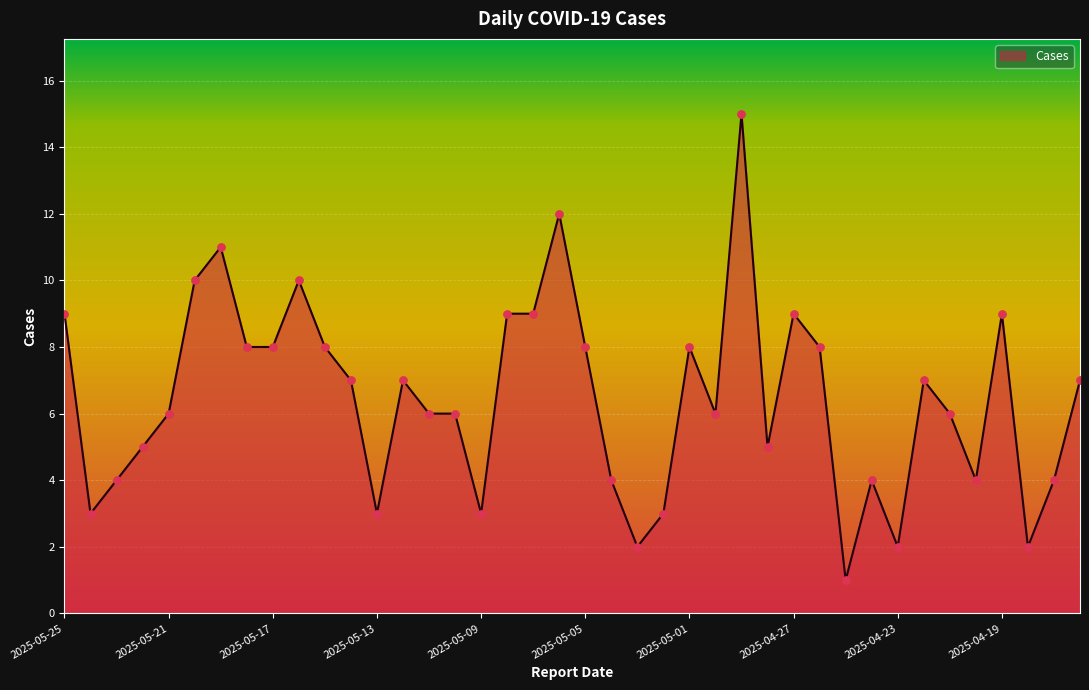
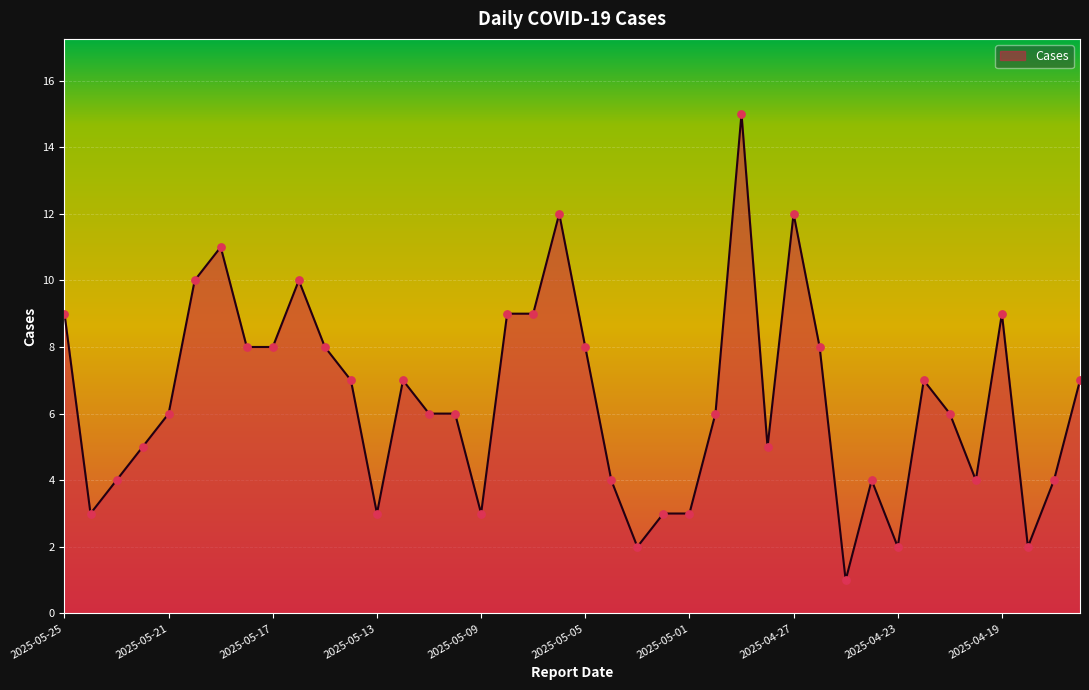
  {
    "2025-05-25": 9,
    "2025-05-21": 6,
    "2025-05-17": 8,
    "2025-05-13": 3,
    "2025-05-09": 3,
    "2025-05-05": 8,
-   "2025-05-01": 8,
-   "2025-04-27": 9,
+   "2025-05-01": 3,
+   "2025-04-27": 12,
    "2025-04-23": 2,
    "2025-04-19": 9
  }
